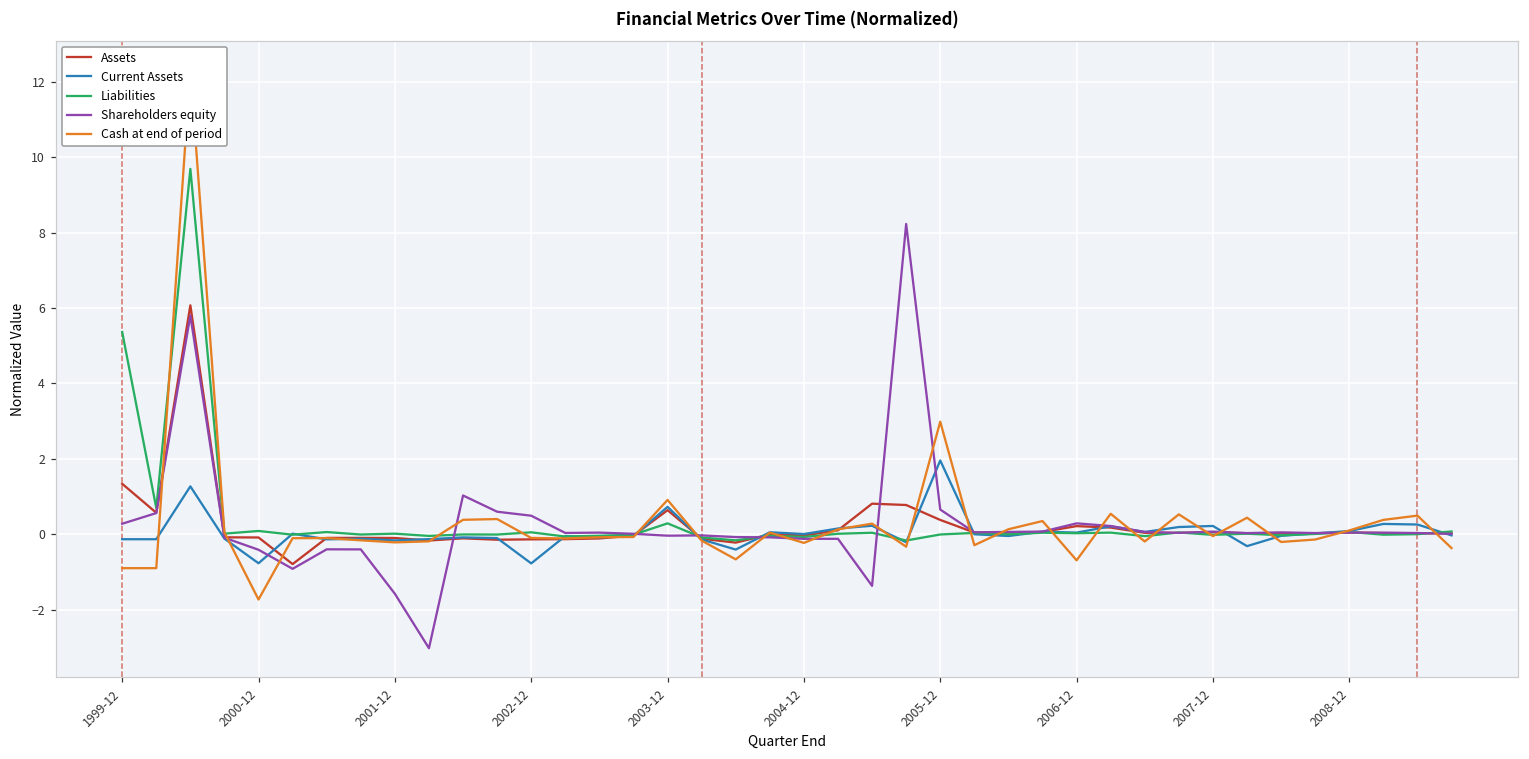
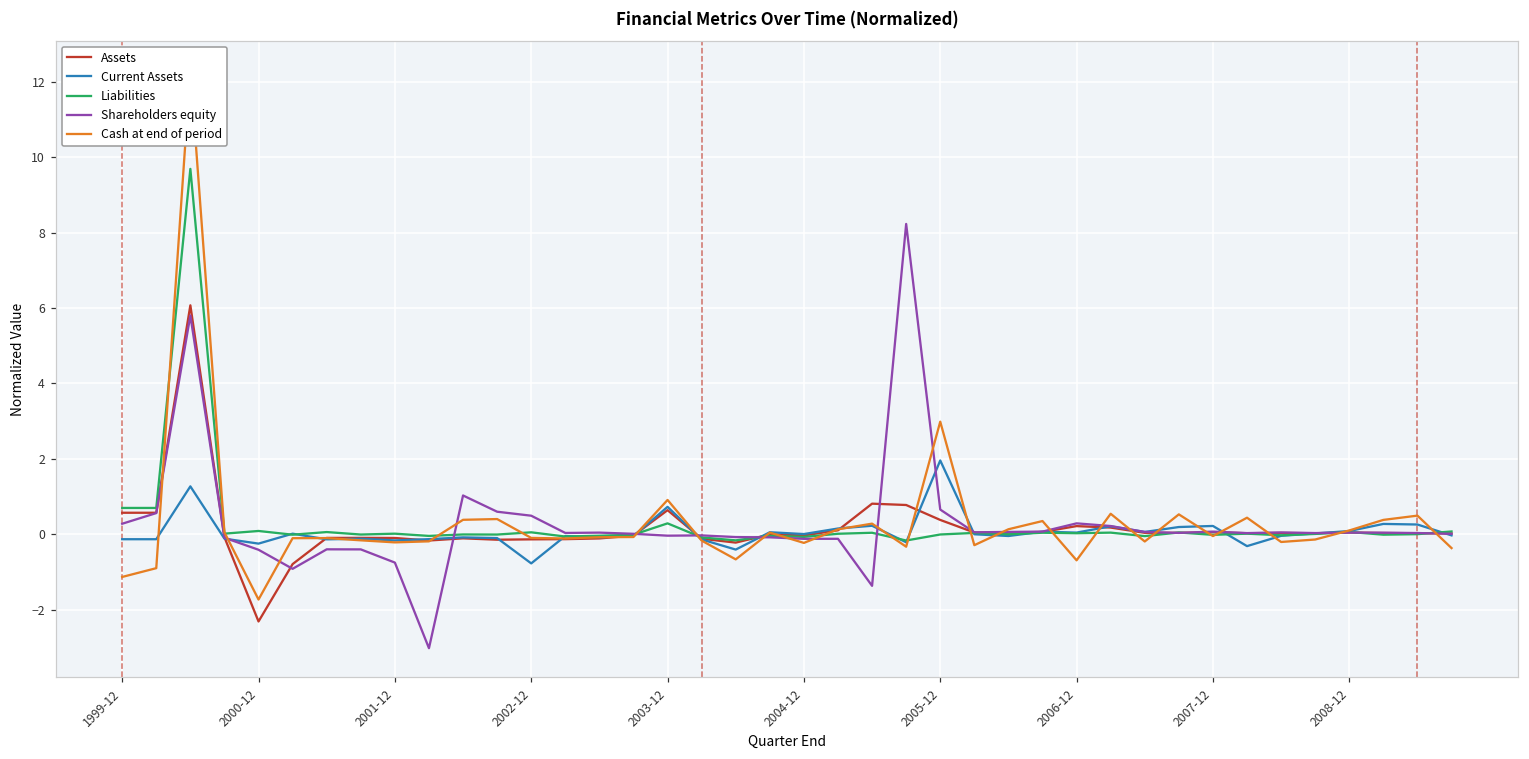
  {
    "Assets": {
-     "1999-12": 1.3,
-     "2000-12": -0.1,
+     "1999-12": 0.6,
+     "2000-12": -2.3,
      "2003-12": 0.6,
      "2005-12": 0.4
    },
    "Current Assets": {
      "1999-12": -0.1,
-     "2000-12": -0.8,
+     "2000-12": -0.3,
      "2002-12": -0.8,
      "2003-12": 0.7,
      "2005-12": 2.0,
      "2007-12": 0.2
    },
    "Liabilities": {
-     "1999-12": 5.4,
+     "1999-12": 0.7,
      "2000-12": 0.1,
      "2001-12": 0.0,
      "2002-12": 0.0,
      "2003-12": 0.3,
      "2005-12": 0.0
    },
    "Shareholders equity": {
      "1999-12": 0.3,
      "2000-12": -0.4,
-     "2001-12": -1.6,
+     "2001-12": -0.8,
      "2002-12": 0.5,
      "2003-12": 0.0,
      "2005-12": 0.7
    },
    "Cash at end of period": {
-     "1999-12": -0.9,
+     "1999-12": -1.1,
      "2000-12": -1.7,
      "2003-12": 0.9,
      "2004-12": -0.2,
      "2005-12": 3.0,
      "2006-12": -0.7
    }
  }
